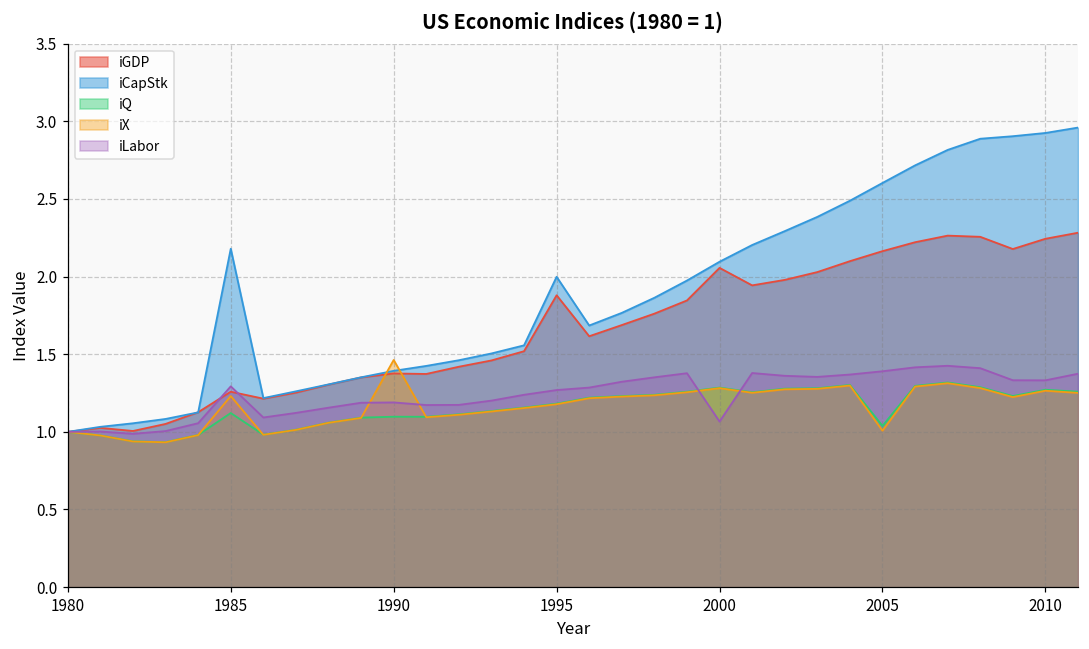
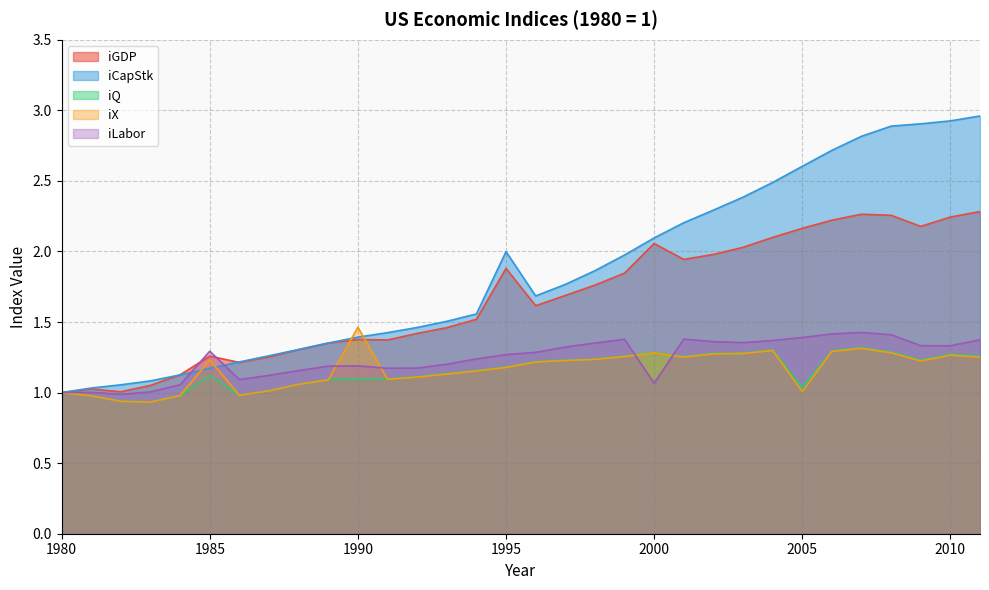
  {
    "iGDP": {
      "1985": 1.26,
      "1995": 1.88,
      "2000": 2.06,
      "2005": 2.16,
      "2010": 2.24
    },
    "iCapStk": {
-     "1985": 2.18,
+     "1985": 1.17,
      "1995": 2.00,
      "2000": 2.10,
      "2005": 2.60,
      "2010": 2.92
    },
    "iQ": {
      "1985": 1.12,
      "1990": 1.10,
      "2005": 1.04
    },
    "iX": {
      "1985": 1.23,
      "1990": 1.46,
      "2005": 1.01
    },
    "iLabor": {
      "1985": 1.29,
      "1990": 1.19,
      "1995": 1.27,
      "2000": 1.07,
      "2005": 1.39,
      "2010": 1.33
    }
  }
